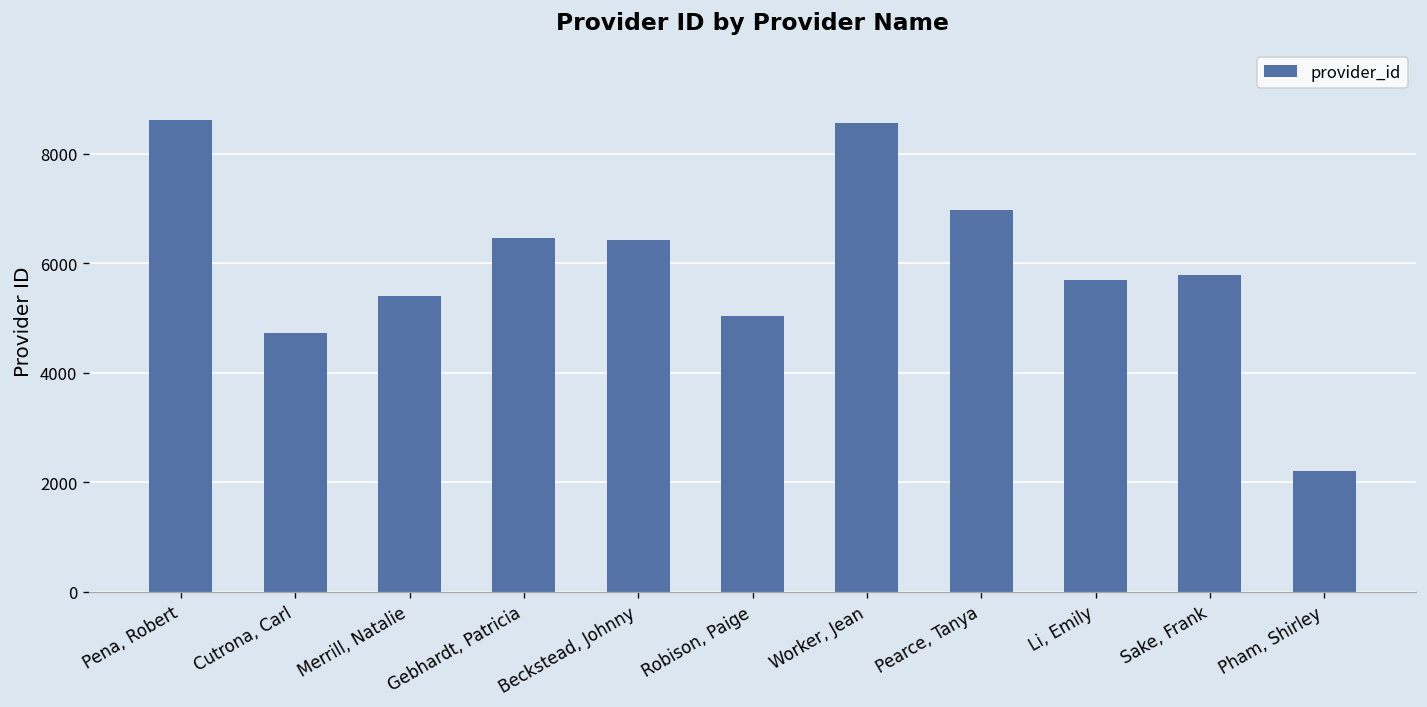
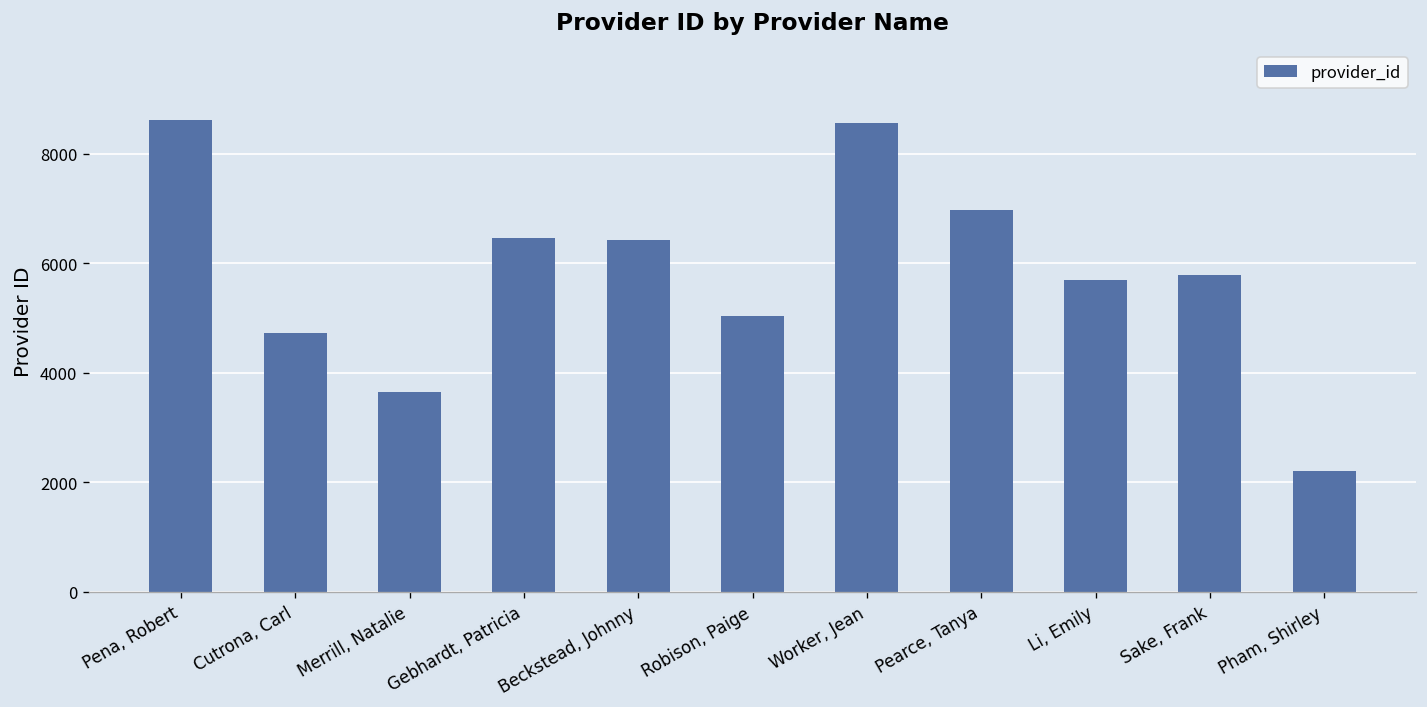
  {
    "Pena, Robert": 8600,
    "Cutrona, Carl": 4700,
-   "Merrill, Natalie": 5400,
+   "Merrill, Natalie": 3600,
    "Gebhardt, Patricia": 6500,
    "Beckstead, Johnny": 6400,
    "Robison, Paige": 5000,
    "Worker, Jean": 8600,
    "Pearce, Tanya": 7000,
    "Li, Emily": 5700,
    "Sake, Frank": 5800,
    "Pham, Shirley": 2200
  }
